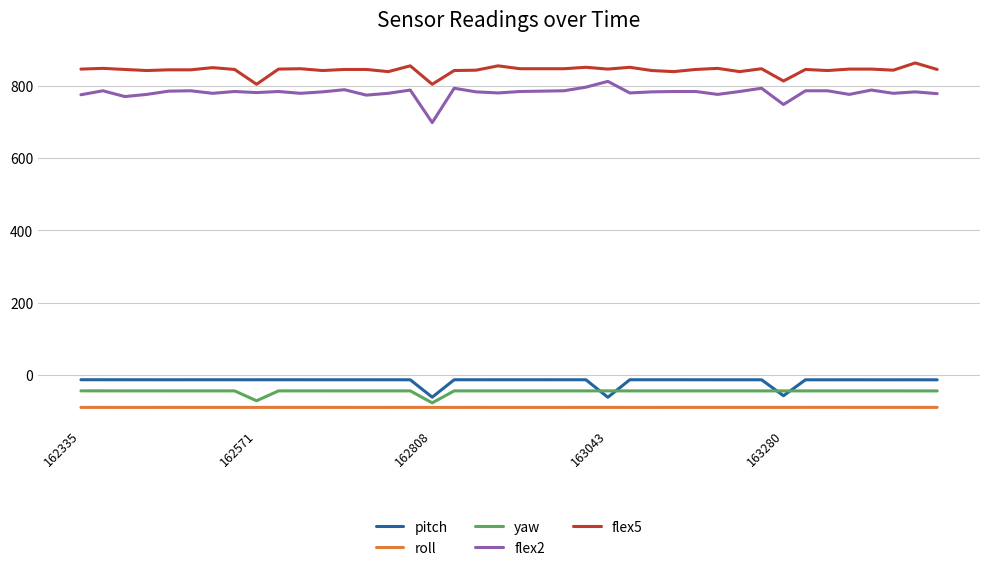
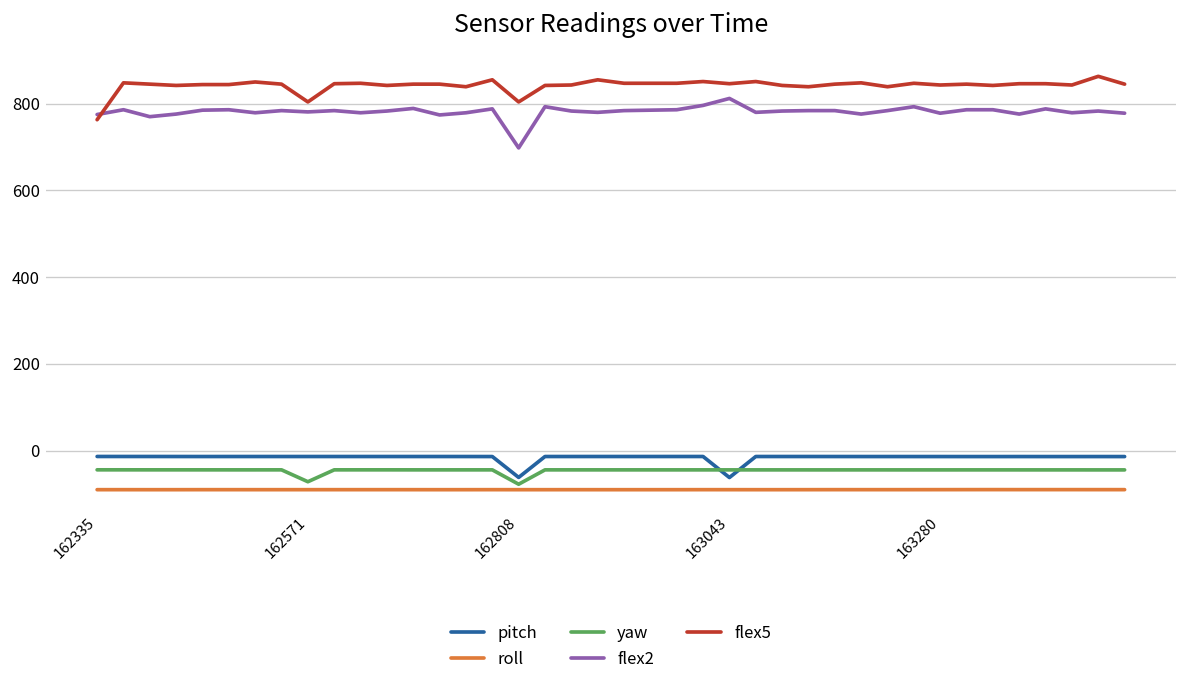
  {
    "pitch": {
      "162335": -10,
      "162571": -10,
      "162808": -60,
      "163043": -60,
-     "163280": -60
+     "163280": -10
    },
    "roll": {
      "162335": -90,
      "162571": -90,
      "162808": -90,
      "163043": -90,
      "163280": -90
    },
    "yaw": {
      "162335": -40,
      "162571": -70,
      "162808": -80,
      "163043": -40,
      "163280": -40
    },
    "flex2": {
      "162335": 780,
      "162571": 780,
      "162808": 700,
      "163043": 810,
-     "163280": 750
+     "163280": 780
    },
    "flex5": {
-     "162335": 850,
+     "162335": 760,
      "162571": 800,
      "162808": 800,
      "163043": 850,
-     "163280": 810
+     "163280": 840
    }
  }
